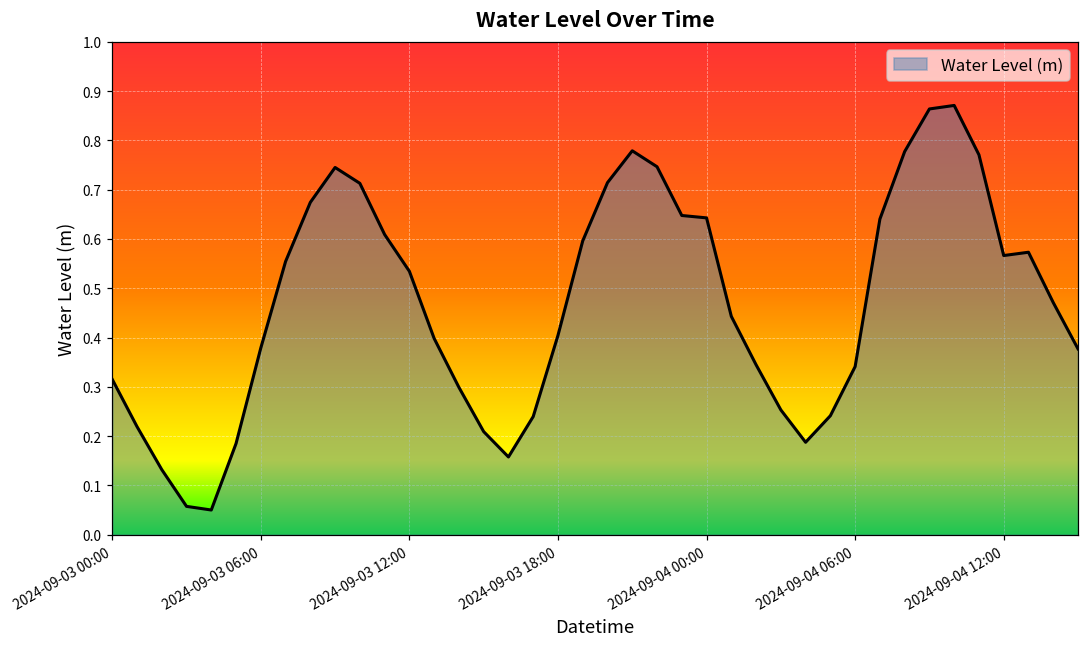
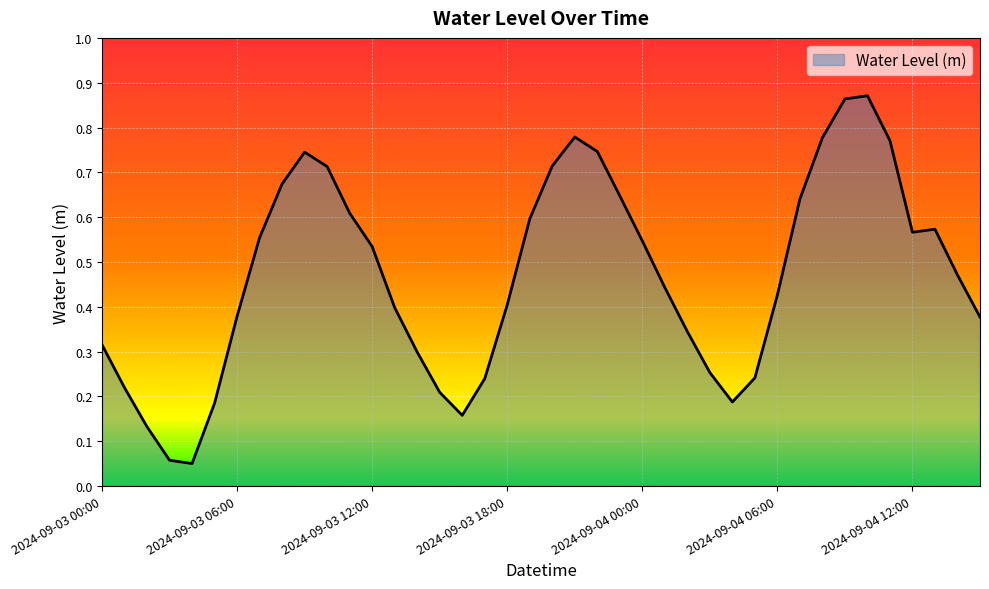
  {
    "2024-09-03 00:00": 0.32,
    "2024-09-03 06:00": 0.38,
    "2024-09-03 12:00": 0.53,
    "2024-09-03 18:00": 0.40,
-   "2024-09-04 00:00": 0.64,
-   "2024-09-04 06:00": 0.34,
+   "2024-09-04 00:00": 0.55,
+   "2024-09-04 06:00": 0.43,
    "2024-09-04 12:00": 0.57
  }
